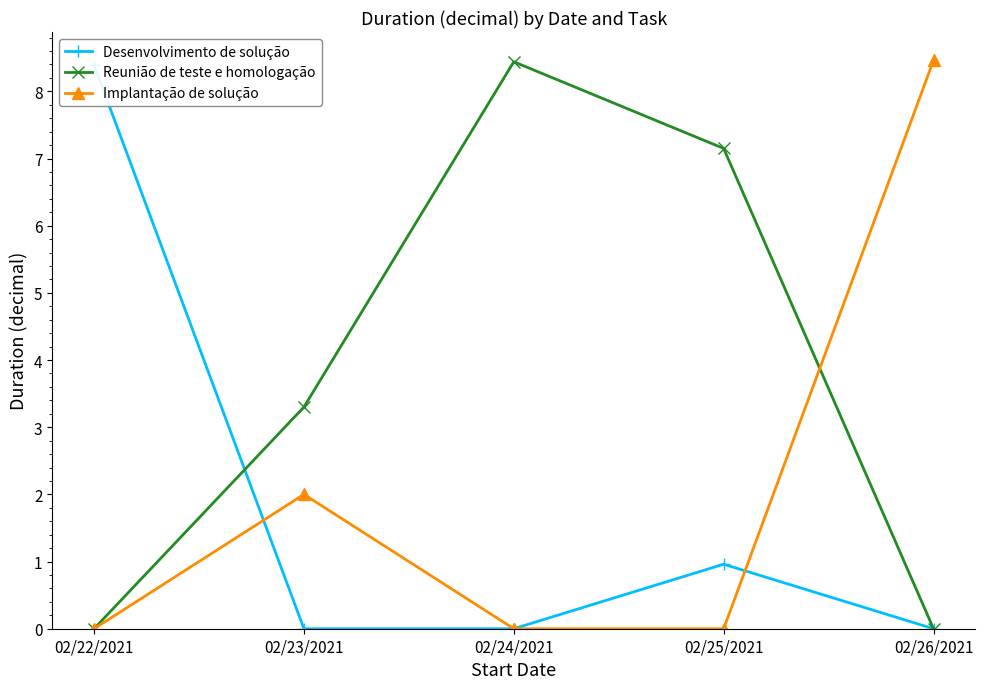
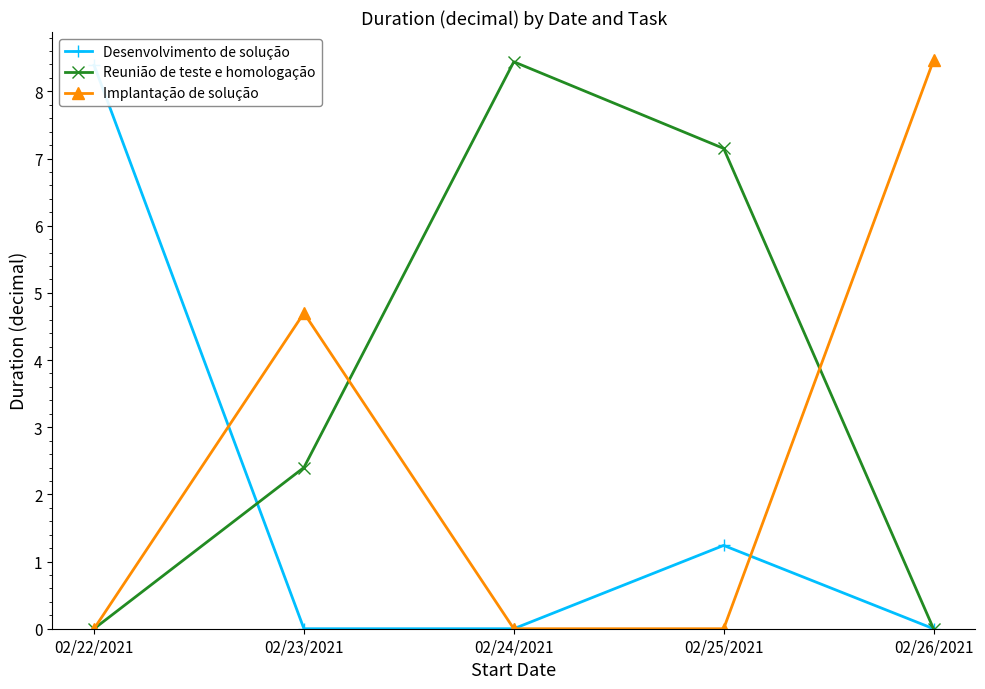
  {
    "Desenvolvimento de solução": {
      "02/23/2021": 0.0,
-     "02/25/2021": 1.0
+     "02/25/2021": 1.2
    },
    "Reunião de teste e homologação": {
-     "02/23/2021": 3.3,
+     "02/23/2021": 2.4,
      "02/24/2021": 8.4,
      "02/25/2021": 7.2
    },
    "Implantação de solução": {
-     "02/23/2021": 2.0,
+     "02/23/2021": 4.7,
      "02/25/2021": 0.0,
      "02/26/2021": 8.5
    }
  }
